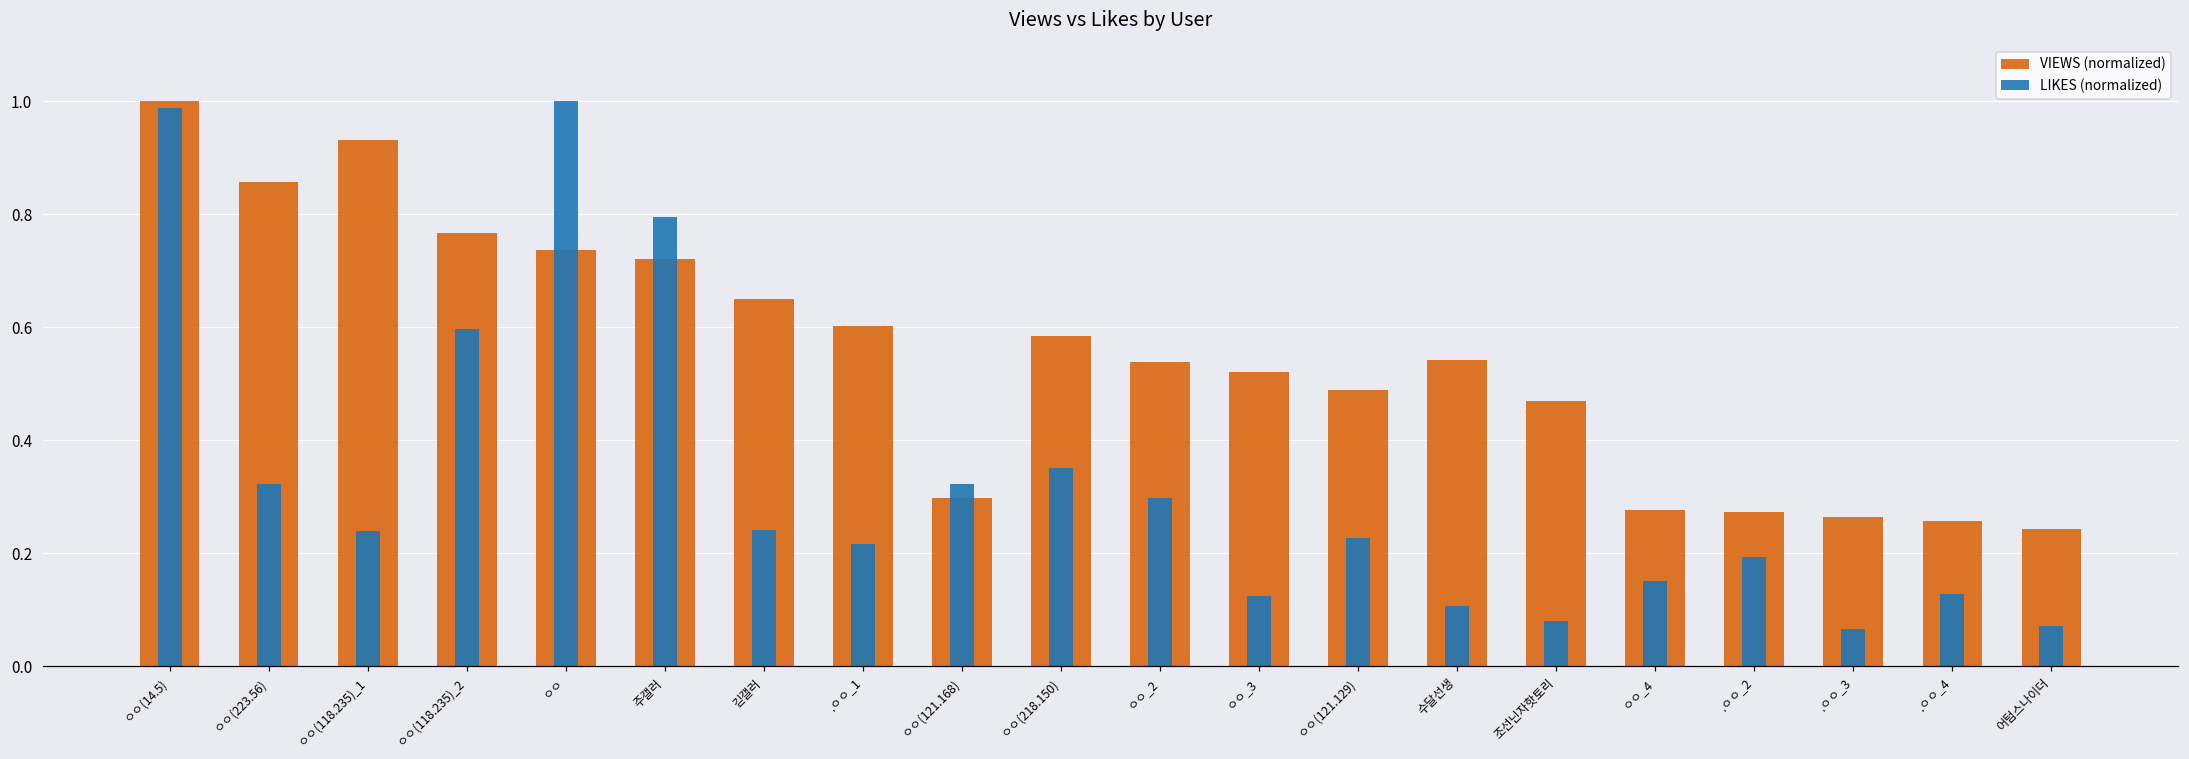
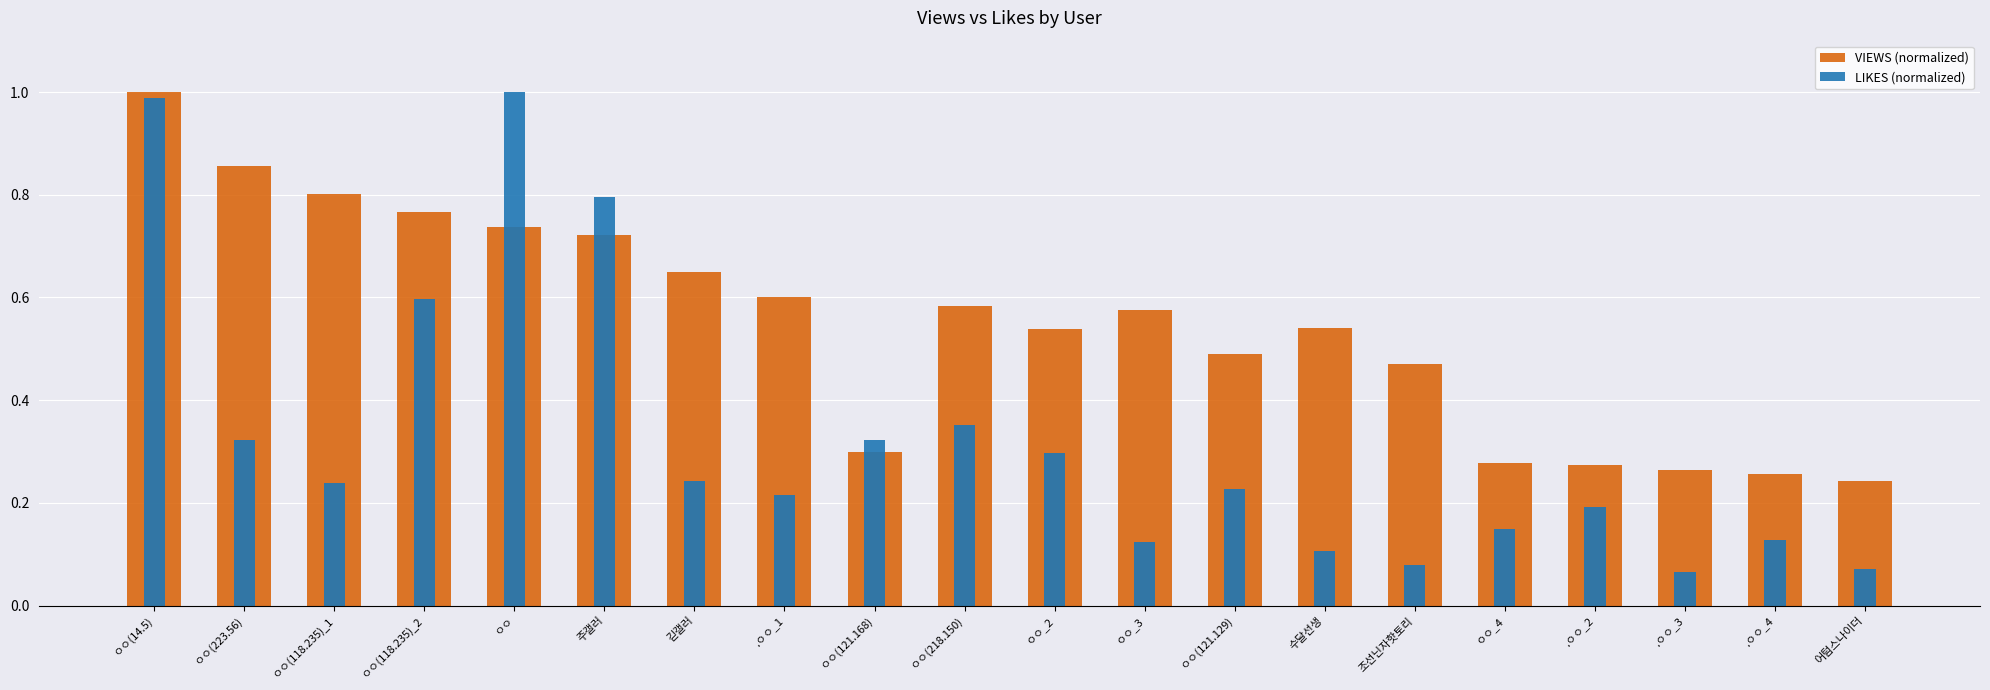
  {
    "VIEWS (normalized)": {
      "ㅇㅇ(14.5)": 1.00,
      "ㅇㅇ(223.56)": 0.86,
-     "ㅇㅇ(118.235)_1": 0.93,
+     "ㅇㅇ(118.235)_1": 0.80,
      "ㅇㅇ(118.235)_2": 0.77,
      "긷갤러": 0.65,
      ".ㅇㅇ_1": 0.60,
      "ㅇㅇ(218.150)": 0.58,
      "ㅇㅇ_2": 0.54,
-     "ㅇㅇ_3": 0.52,
+     "ㅇㅇ_3": 0.58,
      "ㅇㅇ(121.129)": 0.49,
      "수달선생": 0.54,
      "조선닌자핫토리": 0.47,
      "ㅇㅇ_4": 0.28,
      ".ㅇㅇ_2": 0.27,
      ".ㅇㅇ_3": 0.26,
      ".ㅇㅇ_4": 0.26,
      "어텀스나이더": 0.24
    },
    "LIKES (normalized)": {
      "ㅇㅇ": 1.00,
      "주갤러": 0.79,
      "ㅇㅇ(121.168)": 0.32
    }
  }
